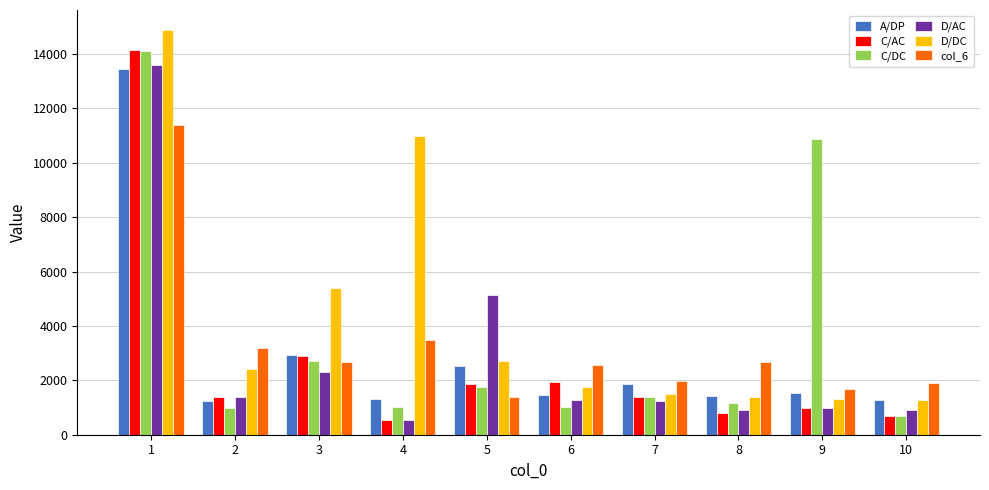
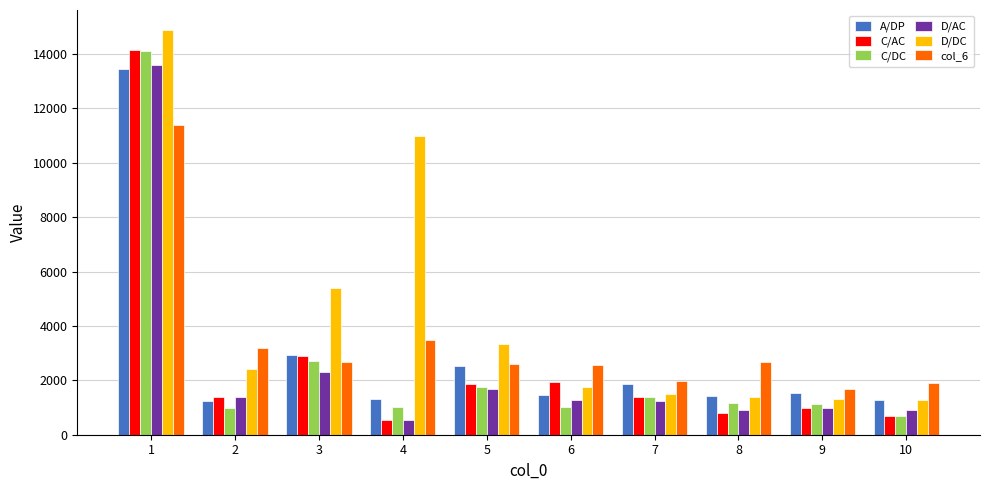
  {
    "A/DP": {
      "1": 13400,
      "2": 1200,
      "3": 2900,
      "4": 1300,
      "5": 2500,
      "6": 1500,
      "7": 1900,
      "8": 1400,
      "9": 1600,
      "10": 1300
    },
    "C/AC": {
      "1": 14100,
      "2": 1400,
      "3": 2900,
      "4": 500,
      "5": 1900,
      "6": 1900,
      "7": 1400,
      "8": 800,
      "9": 1000,
      "10": 700
    },
    "C/DC": {
      "1": 14100,
      "2": 1000,
      "3": 2700,
      "4": 1000,
      "5": 1800,
      "6": 1000,
      "7": 1400,
      "8": 1200,
-     "9": 10900,
+     "9": 1100,
      "10": 700
    },
    "D/AC": {
      "1": 13600,
      "2": 1400,
      "3": 2300,
      "4": 500,
-     "5": 5100,
+     "5": 1700,
      "6": 1300,
      "7": 1200,
      "8": 900,
      "9": 1000,
      "10": 900
    },
    "D/DC": {
      "1": 14900,
      "2": 2400,
      "3": 5400,
      "4": 11000,
-     "5": 2700,
+     "5": 3300,
      "6": 1800,
      "7": 1500,
      "8": 1400,
      "9": 1300,
      "10": 1300
    },
    "col_6": {
      "1": 11400,
      "2": 3200,
      "3": 2700,
      "4": 3500,
-     "5": 1400,
+     "5": 2600,
      "6": 2600,
      "7": 2000,
      "8": 2700,
      "9": 1700,
      "10": 1900
    }
  }
